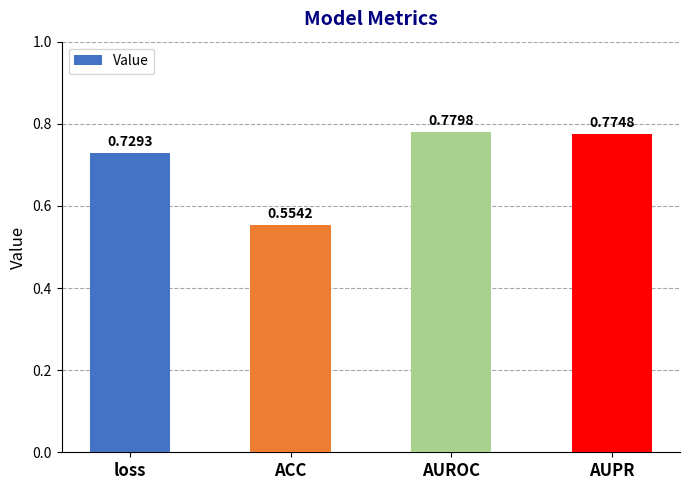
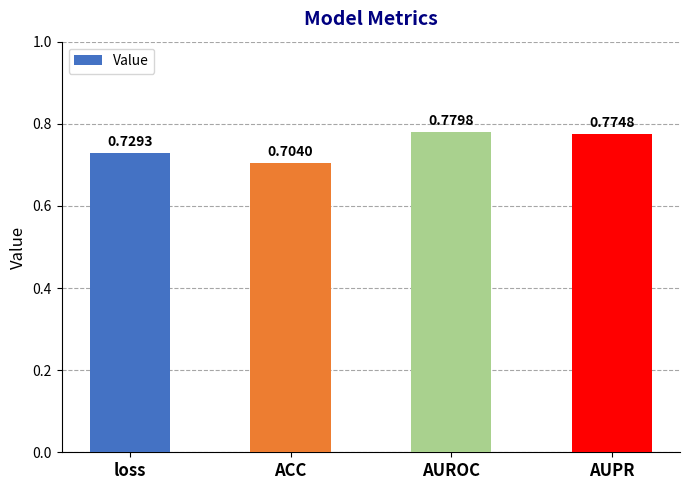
  {
    "loss": 0.7293,
-   "ACC": 0.5542,
+   "ACC": 0.7040,
    "AUROC": 0.7798,
    "AUPR": 0.7748
  }
